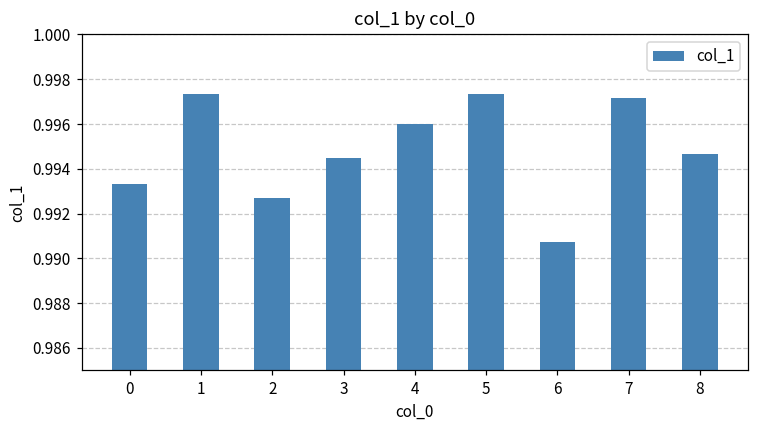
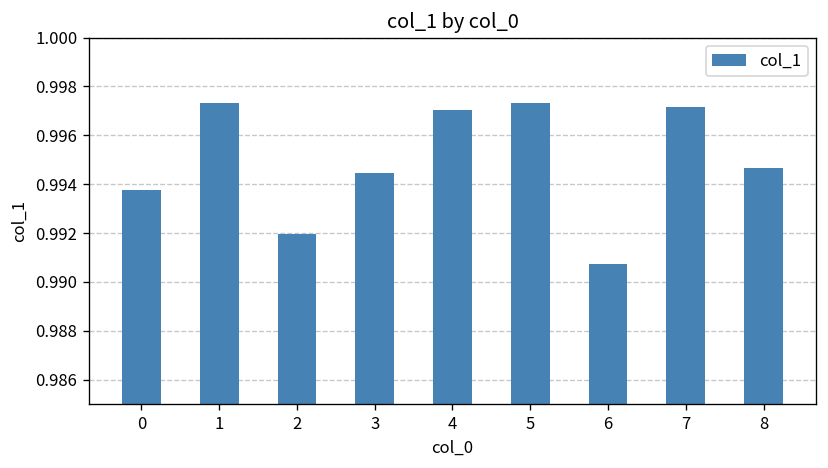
  {
-   "0": 0.9933,
+   "0": 0.9938,
    "1": 0.9973,
-   "2": 0.9927,
+   "2": 0.9920,
    "3": 0.9945,
-   "4": 0.9960,
+   "4": 0.9971,
    "5": 0.9973,
    "6": 0.9907,
    "7": 0.9972,
    "8": 0.9947
  }
